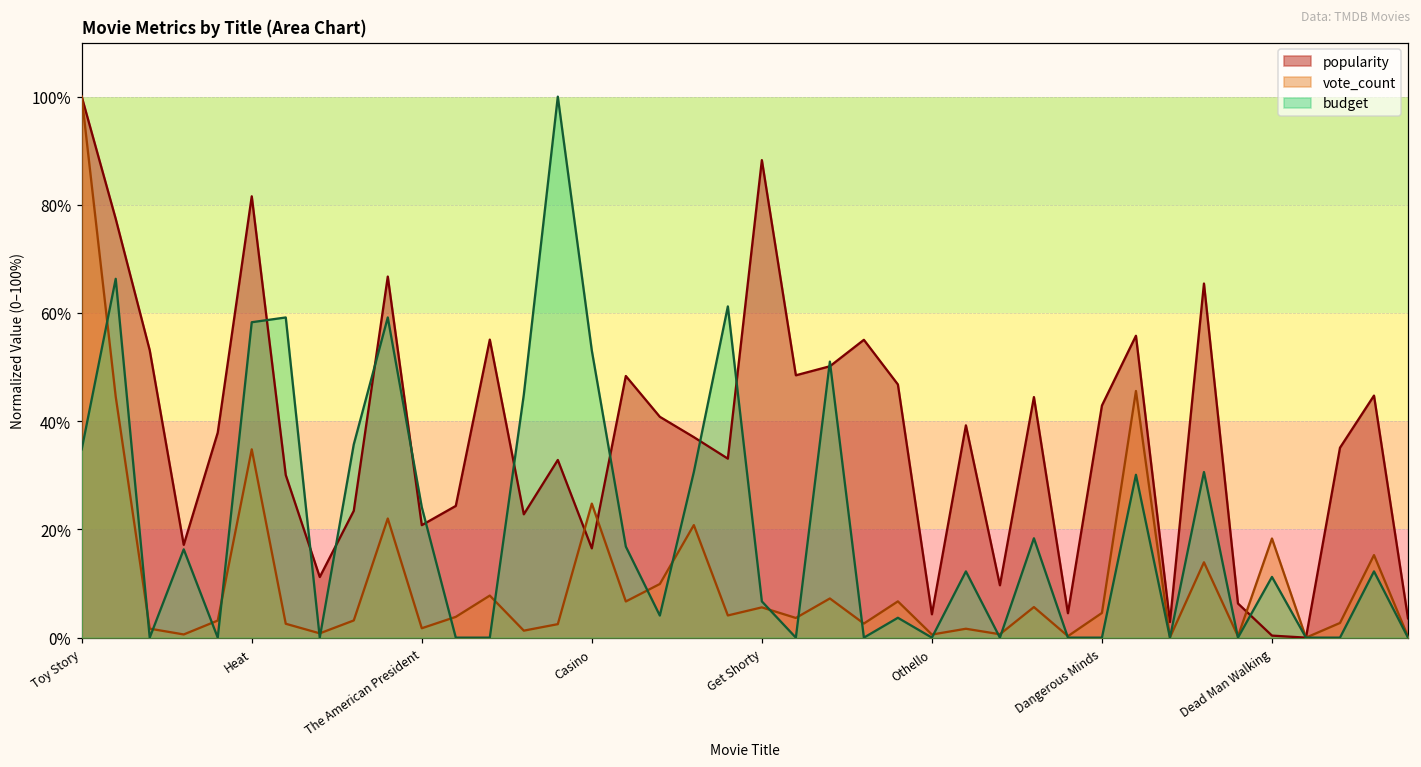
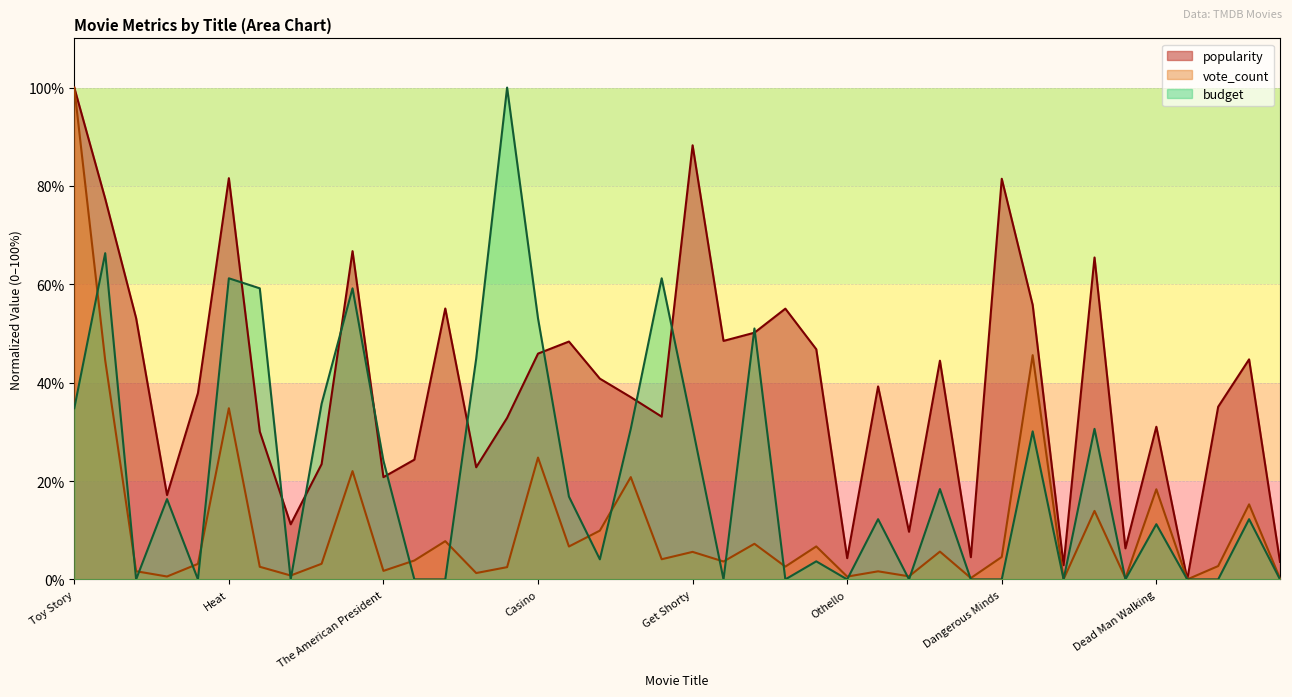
  {
    "popularity": {
      "Heat": "82%",
      "The American President": "21%",
-     "Casino": "17%",
+     "Casino": "46%",
      "Get Shorty": "88%",
      "Othello": "4%",
-     "Dangerous Minds": "43%",
-     "Dead Man Walking": "0%"
+     "Dangerous Minds": "81%",
+     "Dead Man Walking": "31%"
    },
    "vote_count": {
      "Heat": "35%",
      "The American President": "2%",
      "Casino": "25%",
      "Get Shorty": "6%",
      "Othello": "1%",
      "Dangerous Minds": "5%",
      "Dead Man Walking": "18%"
    },
    "budget": {
      "Toy Story": "35%",
-     "Heat": "58%",
+     "Heat": "61%",
      "The American President": "24%",
      "Casino": "53%",
-     "Get Shorty": "7%",
+     "Get Shorty": "31%",
      "Othello": "0%",
      "Dangerous Minds": "0%",
      "Dead Man Walking": "11%"
    }
  }
